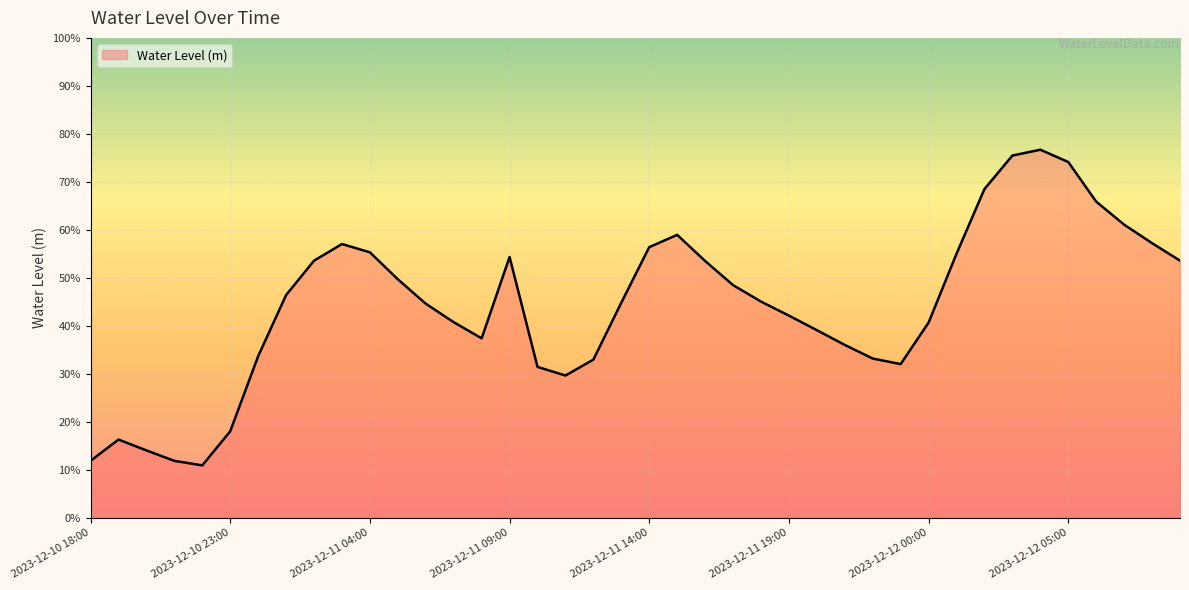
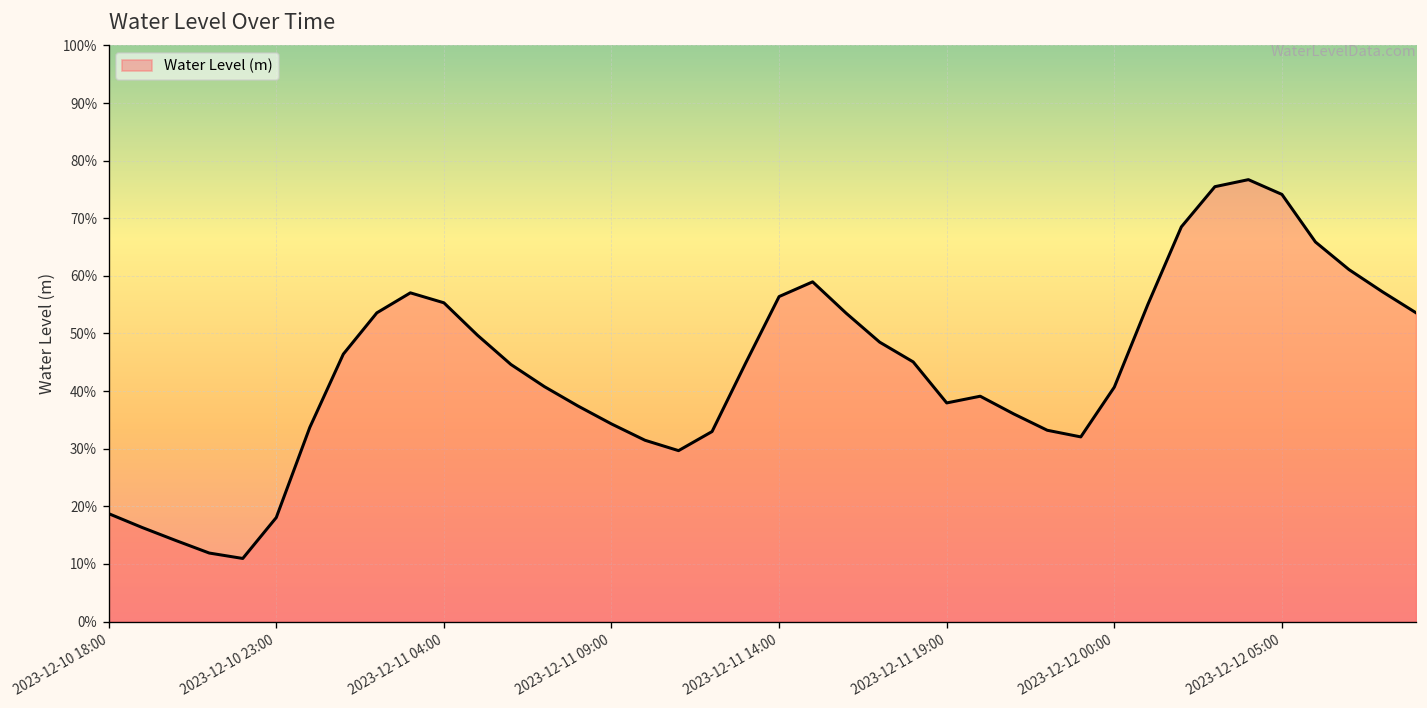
  {
-   "2023-12-10 18:00": "12%",
+   "2023-12-10 18:00": "19%",
    "2023-12-10 23:00": "18%",
    "2023-12-11 04:00": "55%",
-   "2023-12-11 09:00": "54%",
+   "2023-12-11 09:00": "34%",
    "2023-12-11 14:00": "56%",
-   "2023-12-11 19:00": "42%",
+   "2023-12-11 19:00": "38%",
    "2023-12-12 00:00": "41%",
    "2023-12-12 05:00": "74%"
  }
